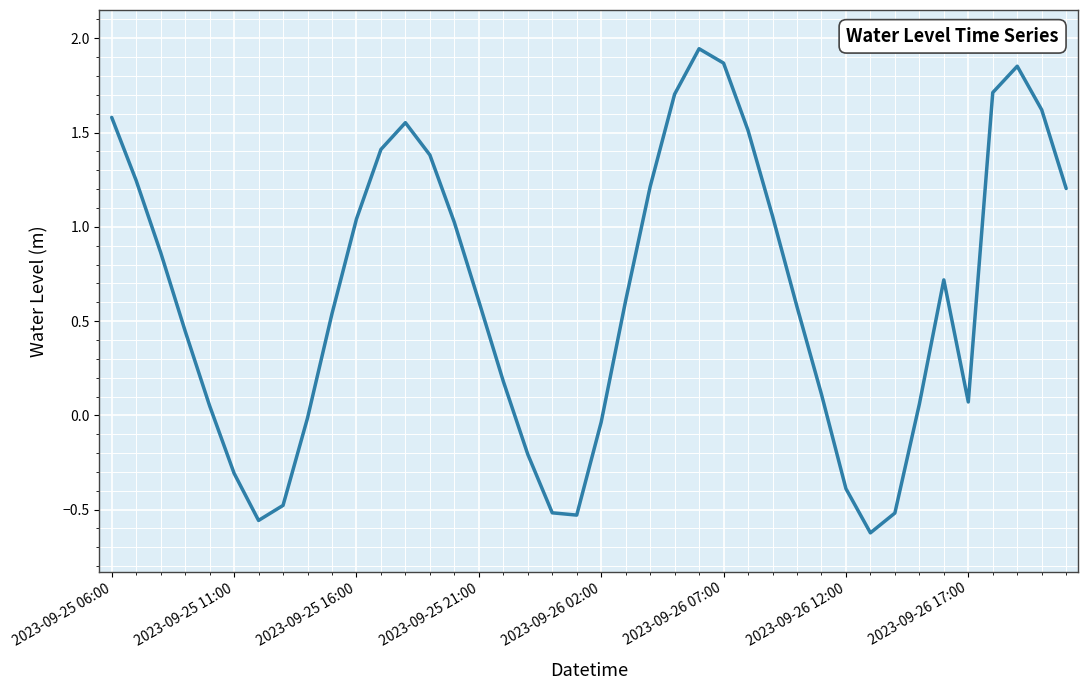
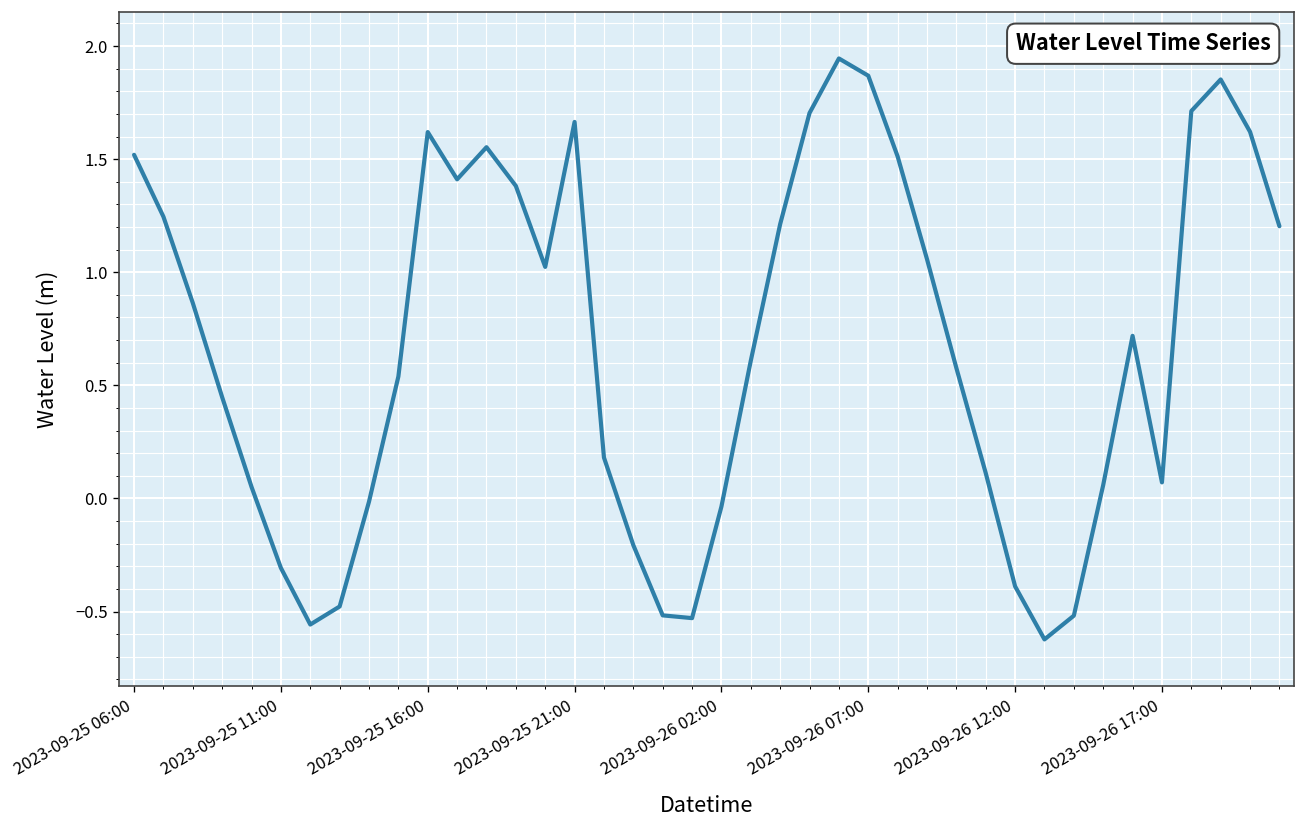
  {
-   "2023-09-25 06:00": 1.58,
+   "2023-09-25 06:00": 1.52,
    "2023-09-25 11:00": -0.31,
-   "2023-09-25 16:00": 1.04,
-   "2023-09-25 21:00": 0.61,
+   "2023-09-25 16:00": 1.62,
+   "2023-09-25 21:00": 1.66,
    "2023-09-26 02:00": -0.04,
    "2023-09-26 07:00": 1.87,
    "2023-09-26 12:00": -0.39,
    "2023-09-26 17:00": 0.07
  }
